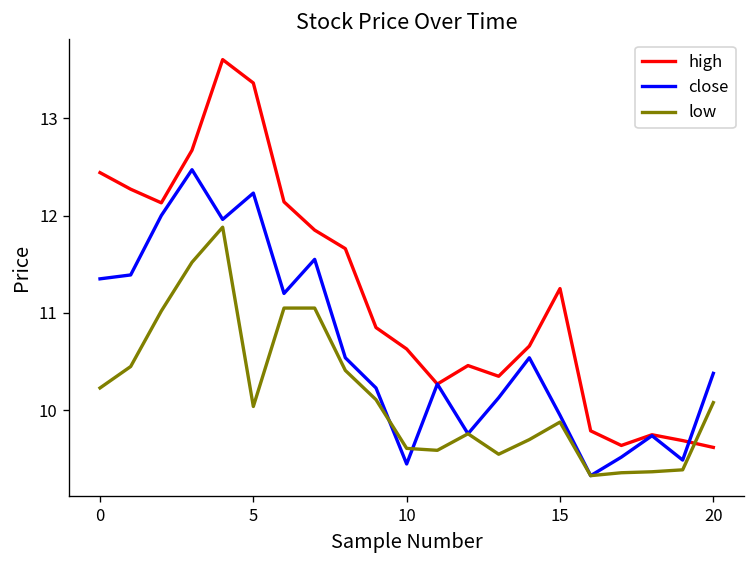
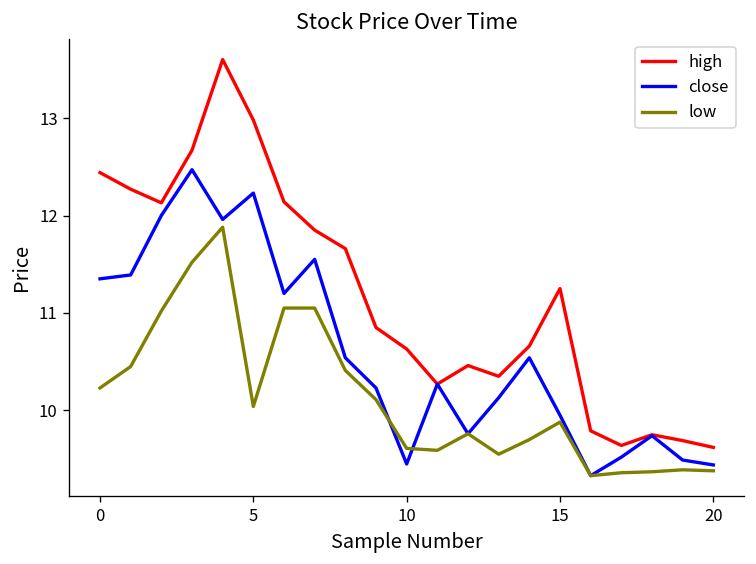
  {
    "high": {
      "0": 12.4,
-     "5": 13.4,
+     "5": 13.0,
      "10": 10.6,
      "15": 11.3,
      "20": 9.6
    },
    "close": {
      "0": 11.4,
      "5": 12.2,
      "10": 9.5,
      "15": 10.0,
-     "20": 10.4
+     "20": 9.4
    },
    "low": {
      "0": 10.2,
      "5": 10.0,
      "10": 9.6,
      "15": 9.9,
-     "20": 10.1
+     "20": 9.4
    }
  }
